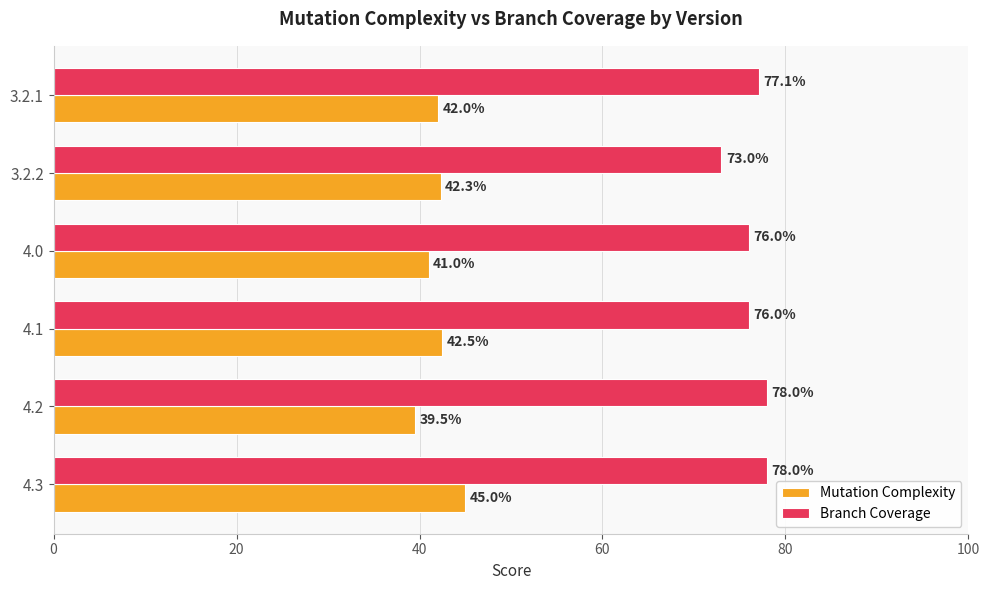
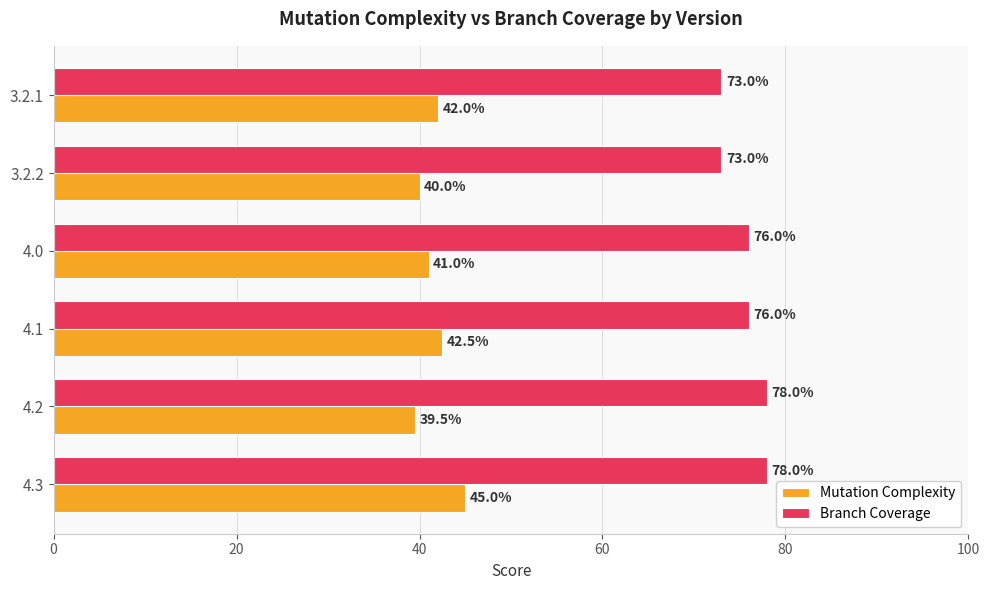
  {
    "Mutation Complexity": {
      "3.2.1": "42.0%",
-     "3.2.2": "42.3%",
+     "3.2.2": "40.0%",
      "4.0": "41.0%",
      "4.1": "42.5%",
      "4.2": "39.5%",
      "4.3": "45.0%"
    },
    "Branch Coverage": {
-     "3.2.1": "77.1%",
+     "3.2.1": "73.0%",
      "3.2.2": "73.0%",
      "4.0": "76.0%",
      "4.1": "76.0%",
      "4.2": "78.0%",
      "4.3": "78.0%"
    }
  }
